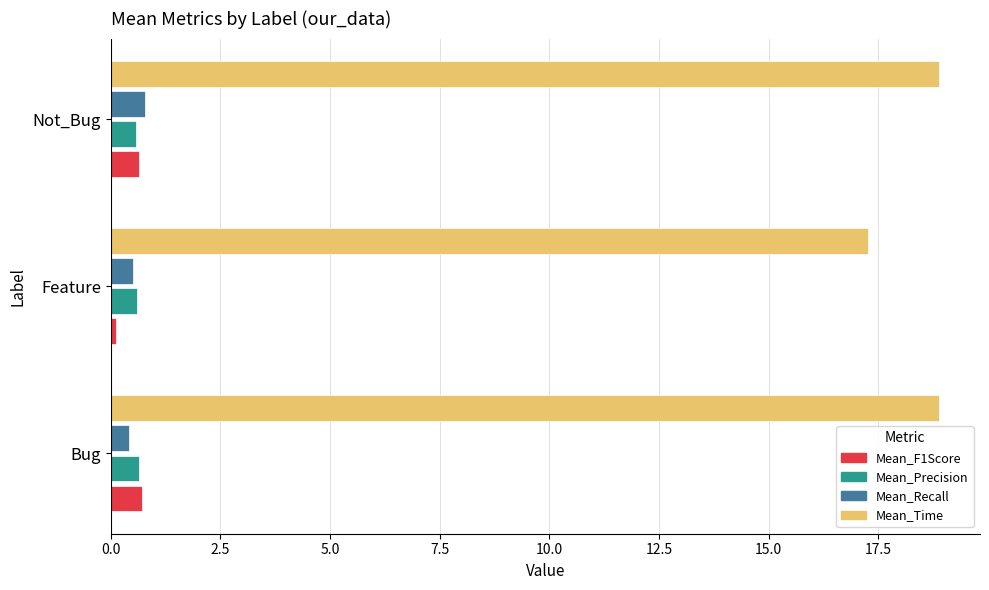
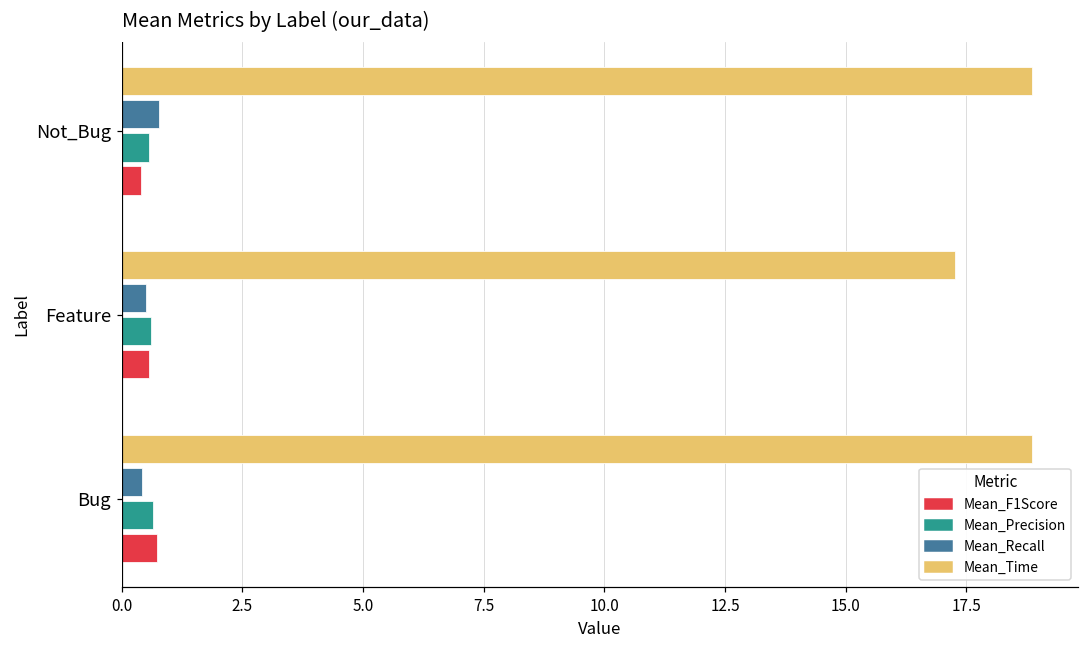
  {
    "Mean_F1Score": {
-     "Not_Bug": 0.7,
-     "Feature": 0.1,
+     "Not_Bug": 0.4,
+     "Feature": 0.6,
      "Bug": 0.7
    },
    "Mean_Time": {
      "Not_Bug": 18.9,
      "Feature": 17.3,
      "Bug": 18.9
    }
  }
